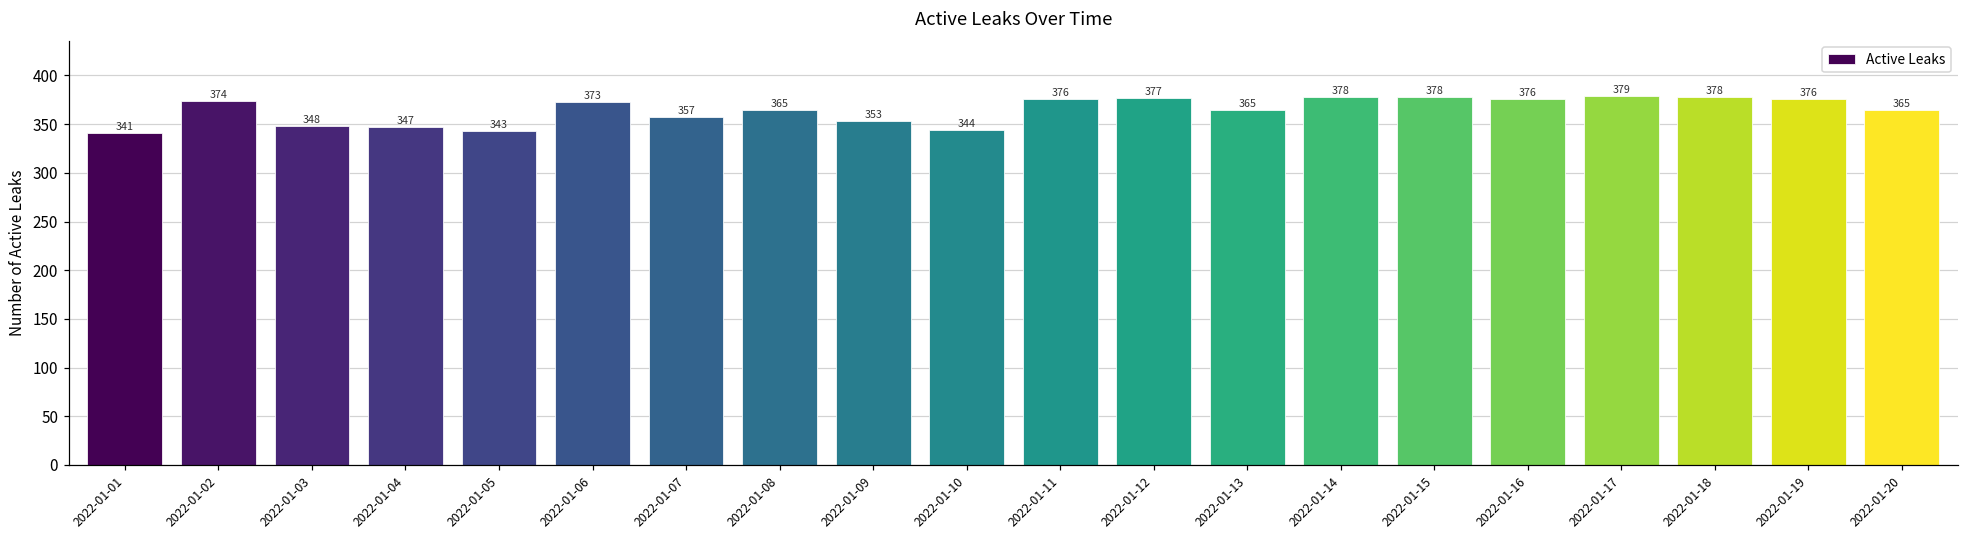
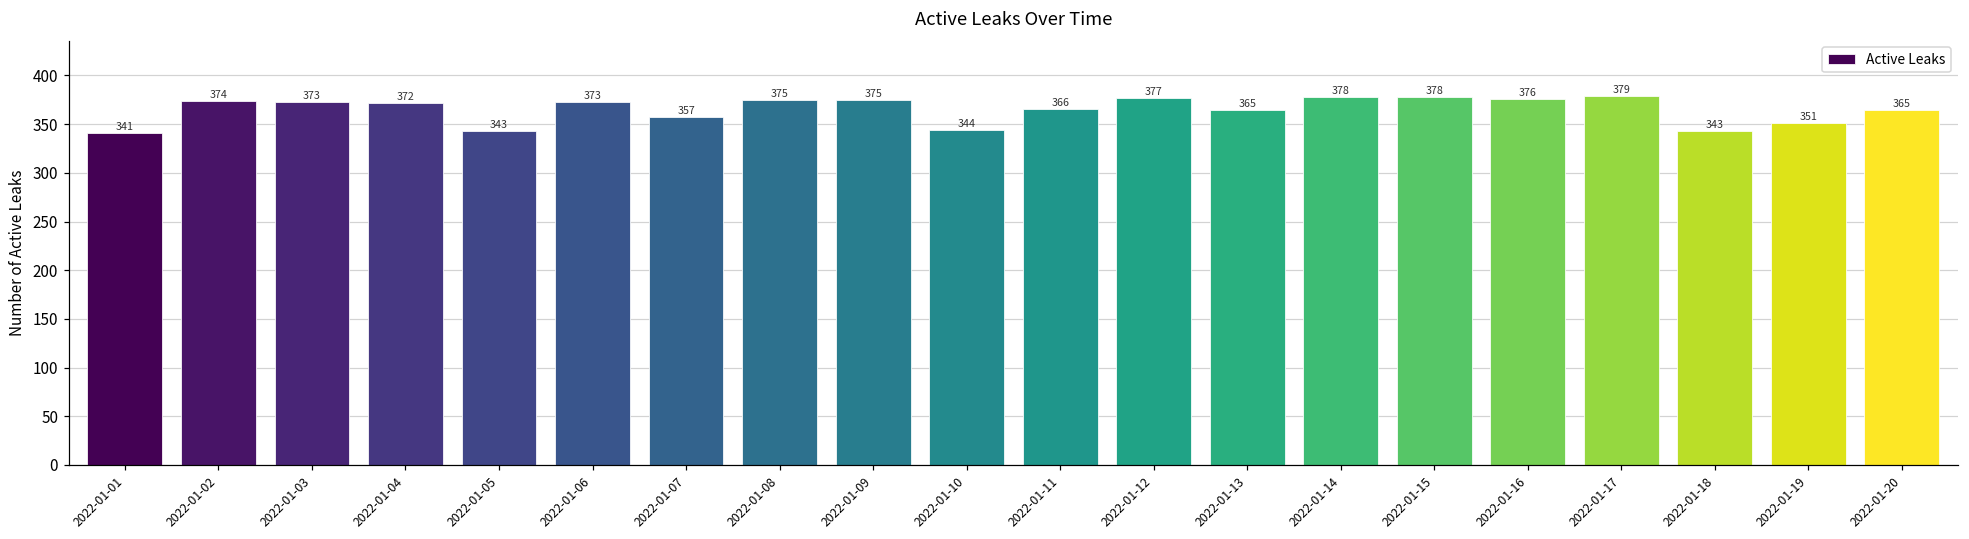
  {
    "2022-01-01": 341,
    "2022-01-02": 374,
-   "2022-01-03": 348,
-   "2022-01-04": 347,
+   "2022-01-03": 373,
+   "2022-01-04": 372,
    "2022-01-05": 343,
    "2022-01-06": 373,
    "2022-01-07": 357,
-   "2022-01-08": 365,
-   "2022-01-09": 353,
+   "2022-01-08": 375,
+   "2022-01-09": 375,
    "2022-01-10": 344,
-   "2022-01-11": 376,
+   "2022-01-11": 366,
    "2022-01-12": 377,
    "2022-01-13": 365,
    "2022-01-14": 378,
    "2022-01-15": 378,
    "2022-01-16": 376,
    "2022-01-17": 379,
-   "2022-01-18": 378,
-   "2022-01-19": 376,
+   "2022-01-18": 343,
+   "2022-01-19": 351,
    "2022-01-20": 365
  }
